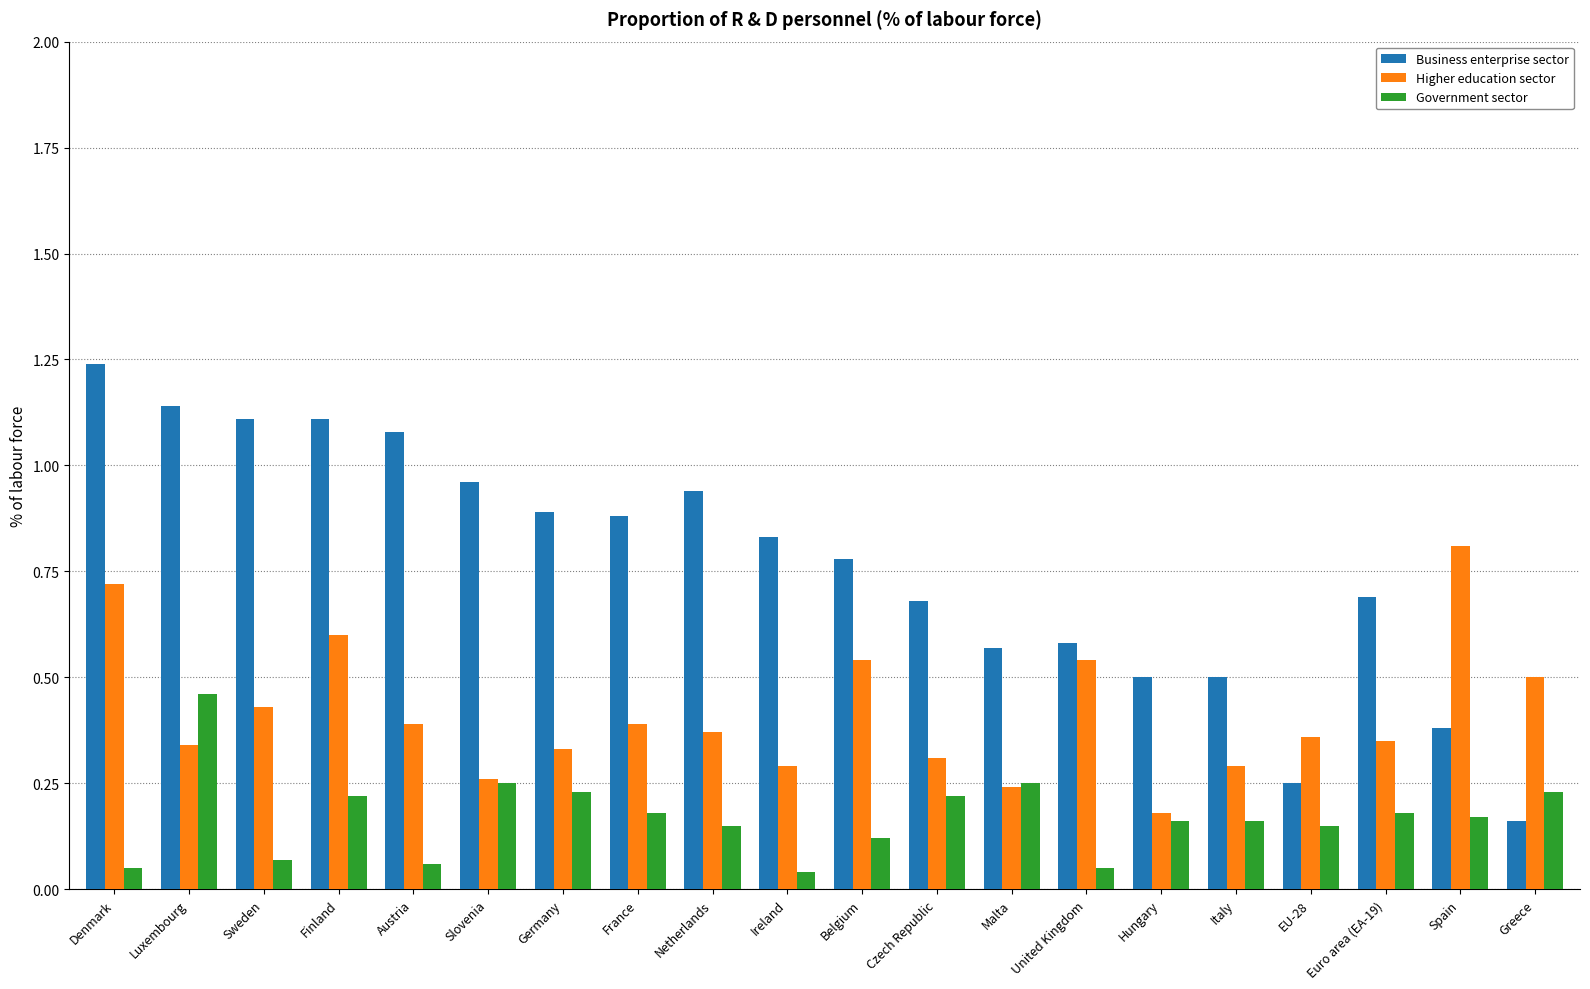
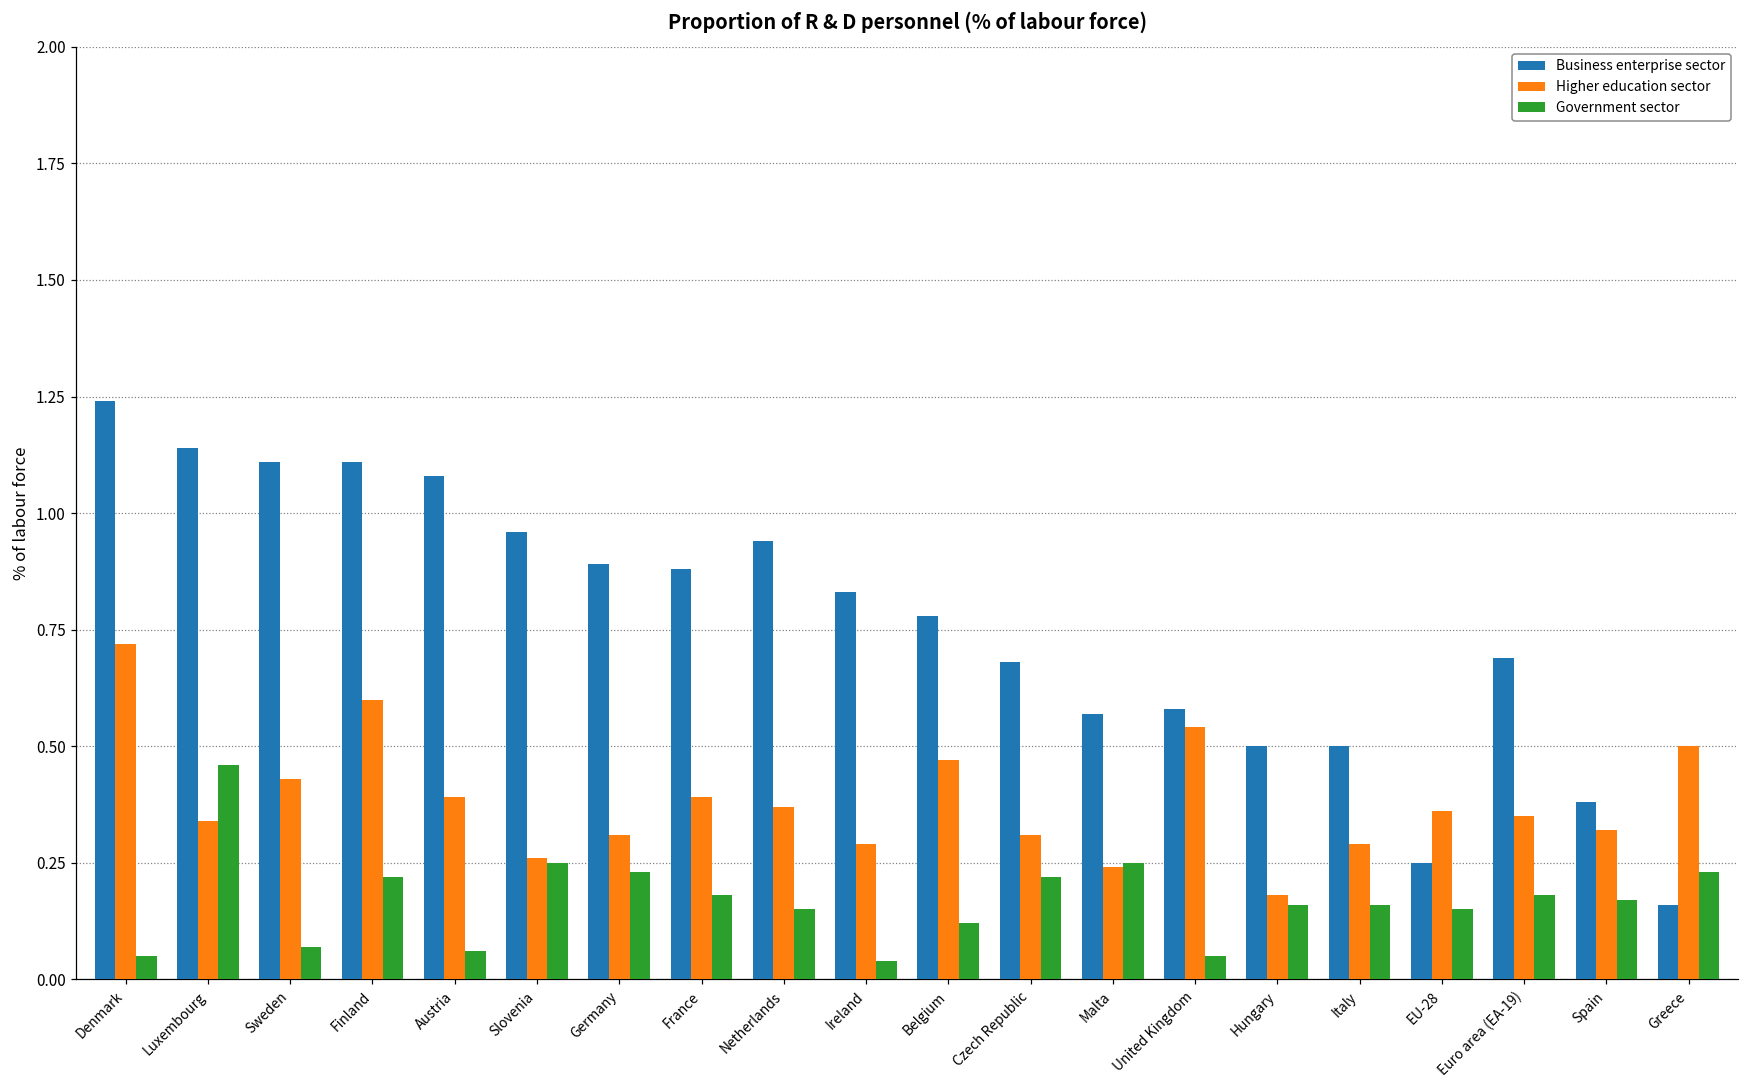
  {
    "Business enterprise sector": {
      "Denmark": 1.24,
      "Luxembourg": 1.14,
      "Sweden": 1.11,
      "Finland": 1.11,
      "Austria": 1.08,
      "Slovenia": 0.96,
      "Germany": 0.89,
      "France": 0.88,
      "Netherlands": 0.94,
      "Ireland": 0.83,
      "Belgium": 0.78,
      "Czech Republic": 0.68,
      "Malta": 0.57,
      "United Kingdom": 0.58,
      "Hungary": 0.50,
      "Italy": 0.50,
      "EU-28": 0.25,
      "Euro area (EA-19)": 0.69,
      "Spain": 0.38,
      "Greece": 0.16
    },
    "Higher education sector": {
      "Denmark": 0.72,
      "Luxembourg": 0.34,
      "Sweden": 0.43,
      "Finland": 0.60,
      "Austria": 0.39,
      "Slovenia": 0.26,
-     "Germany": 0.33,
+     "Germany": 0.31,
      "France": 0.39,
      "Netherlands": 0.37,
      "Ireland": 0.29,
-     "Belgium": 0.54,
+     "Belgium": 0.47,
      "Czech Republic": 0.31,
      "Malta": 0.24,
      "United Kingdom": 0.54,
      "Hungary": 0.18,
      "Italy": 0.29,
      "EU-28": 0.36,
      "Euro area (EA-19)": 0.35,
-     "Spain": 0.81,
+     "Spain": 0.32,
      "Greece": 0.50
    },
    "Government sector": {
      "Denmark": 0.05,
      "Luxembourg": 0.46,
      "Sweden": 0.07,
      "Finland": 0.22,
      "Austria": 0.06,
      "Slovenia": 0.25,
      "Germany": 0.23,
      "France": 0.18,
      "Netherlands": 0.15,
      "Ireland": 0.04,
      "Belgium": 0.12,
      "Czech Republic": 0.22,
      "Malta": 0.25,
      "United Kingdom": 0.05,
      "Hungary": 0.16,
      "Italy": 0.16,
      "EU-28": 0.15,
      "Euro area (EA-19)": 0.18,
      "Spain": 0.17,
      "Greece": 0.23
    }
  }
